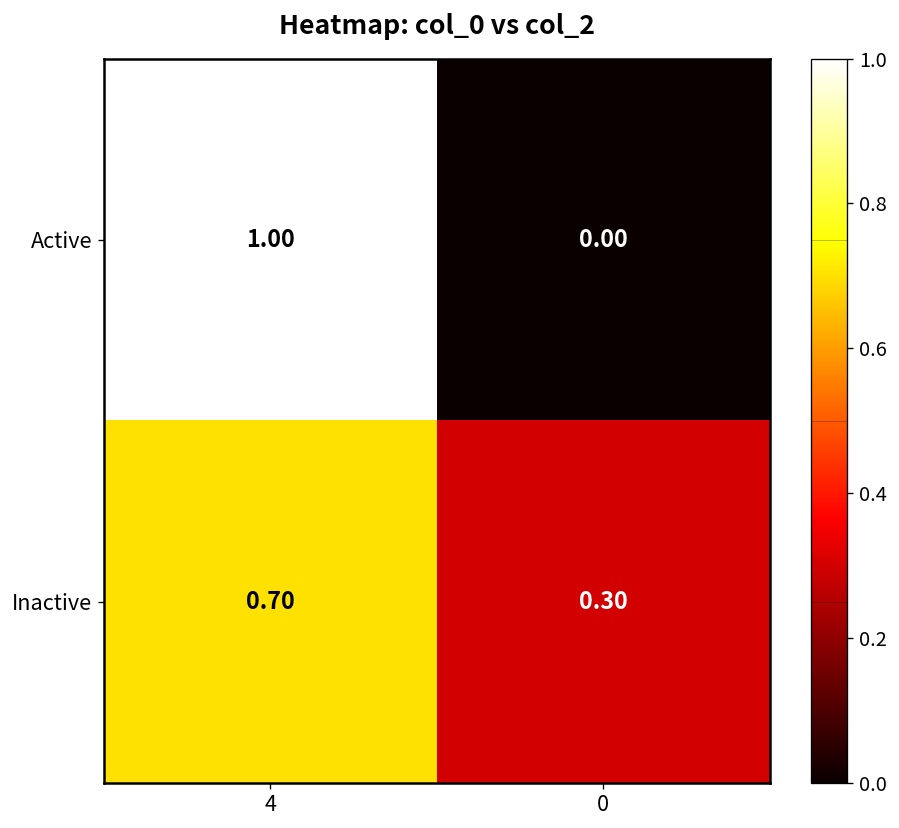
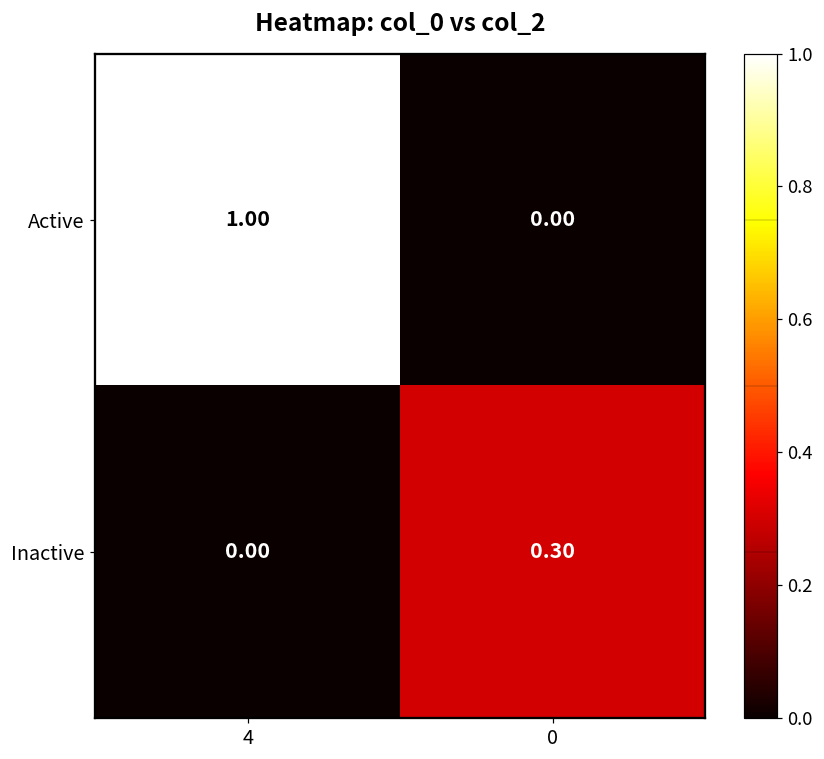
  {
    "Active": {
      "4": 1.00,
      "0": 0.00
    },
    "Inactive": {
-     "4": 0.70,
+     "4": 0.00,
      "0": 0.30
    }
  }
